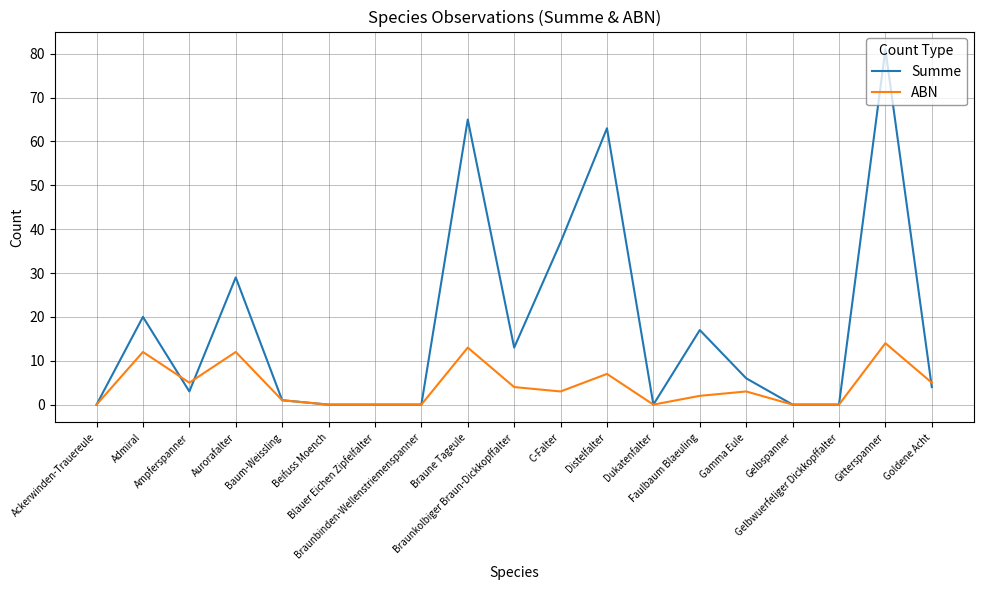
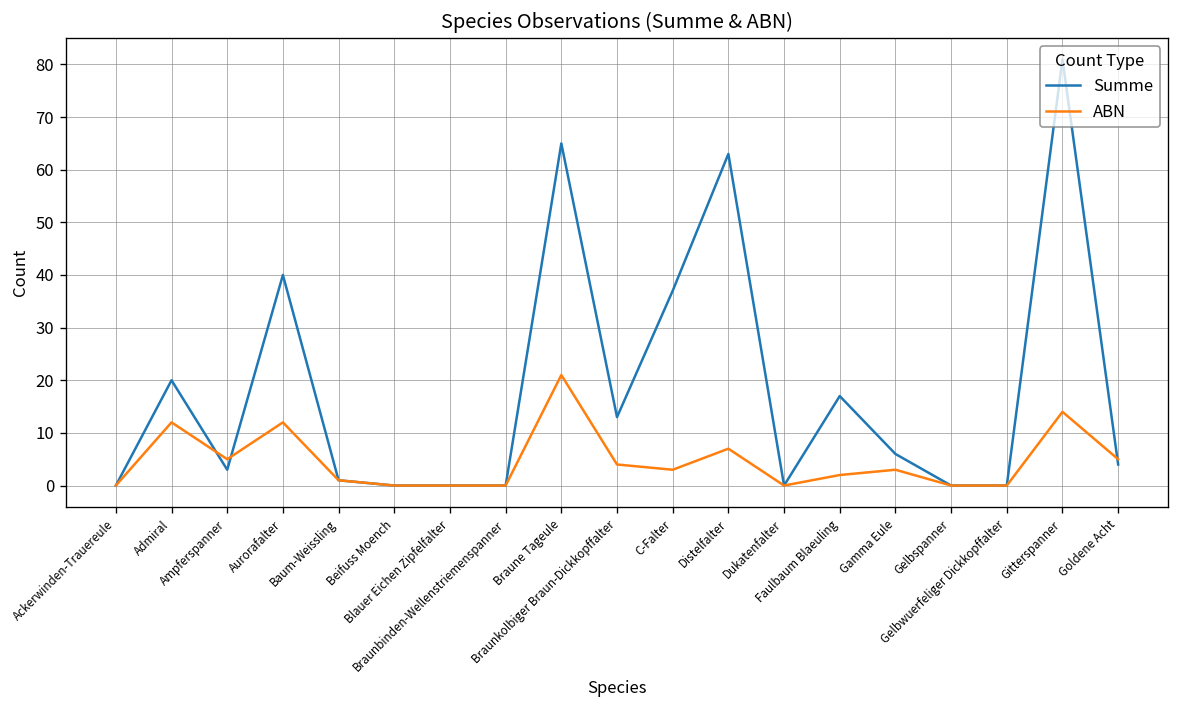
  {
    "Summe": {
      "Admiral": 20,
      "Ampferspanner": 3,
-     "Aurorafalter": 29,
+     "Aurorafalter": 40,
      "Braune Tageule": 65,
      "Braunkolbiger Braun-Dickkopffalter": 13,
      "C-Falter": 37,
      "Distelfalter": 63,
      "Faulbaum Blaeuling": 17,
      "Gamma Eule": 6,
      "Goldene Acht": 4
    },
    "ABN": {
      "Admiral": 12,
      "Ampferspanner": 5,
      "Aurorafalter": 12,
-     "Braune Tageule": 13,
+     "Braune Tageule": 21,
      "Braunkolbiger Braun-Dickkopffalter": 4,
      "C-Falter": 3,
      "Distelfalter": 7,
      "Faulbaum Blaeuling": 2,
      "Gamma Eule": 3,
      "Gitterspanner": 14,
      "Goldene Acht": 5
    }
  }
